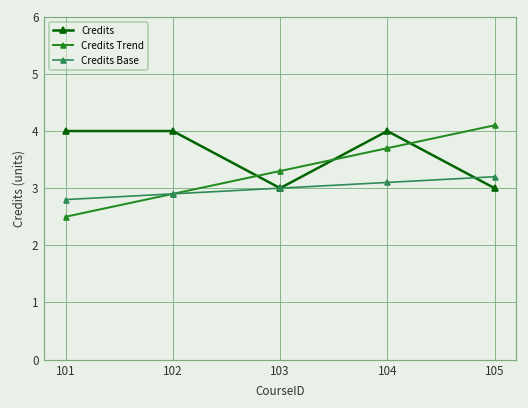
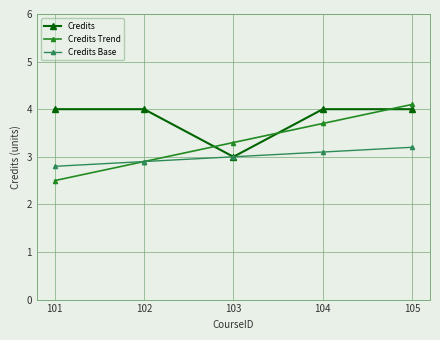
  {
    "Credits": {
      "101": 4,
      "102": 4,
      "104": 4,
-     "105": 3
+     "105": 4
    }
  }
